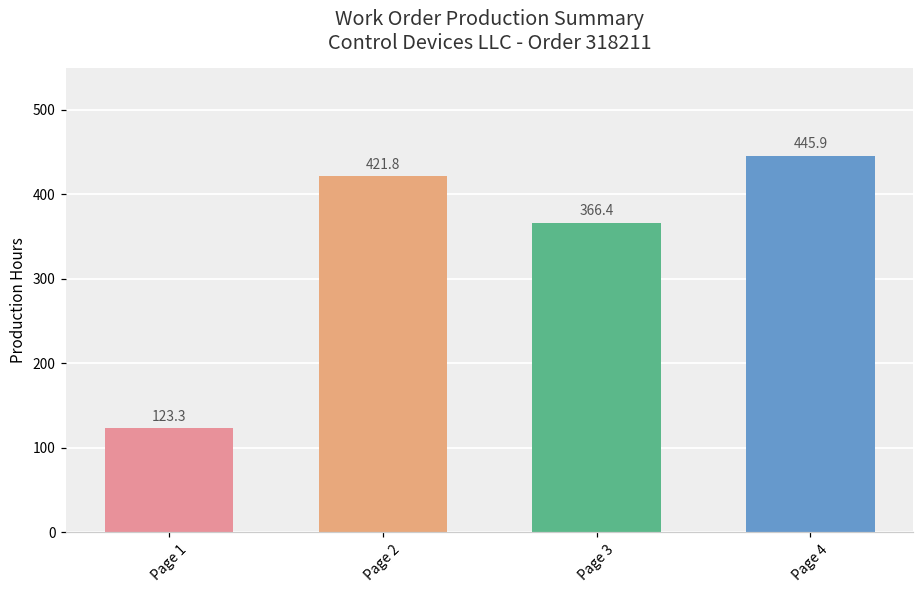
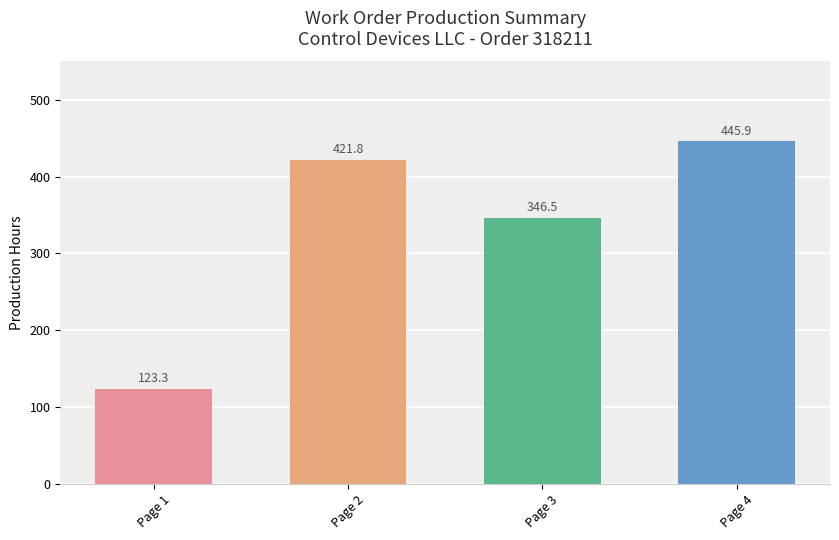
  {
    "Page 1": 123.3,
    "Page 2": 421.8,
-   "Page 3": 366.4,
+   "Page 3": 346.5,
    "Page 4": 445.9
  }
